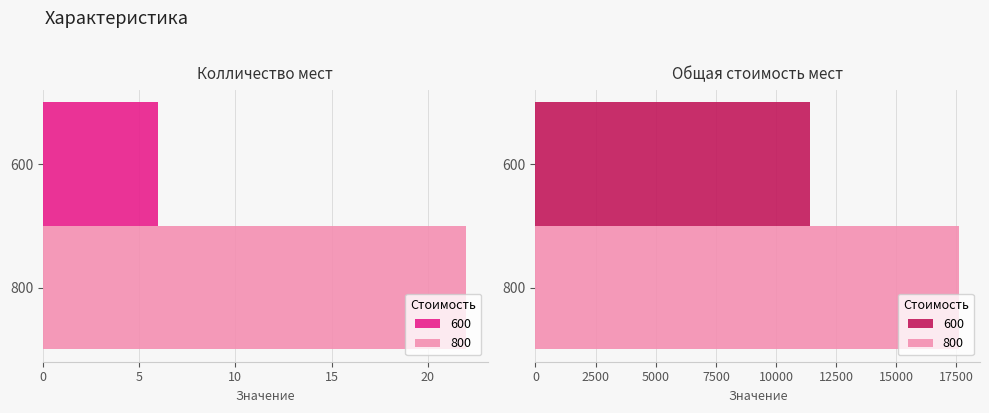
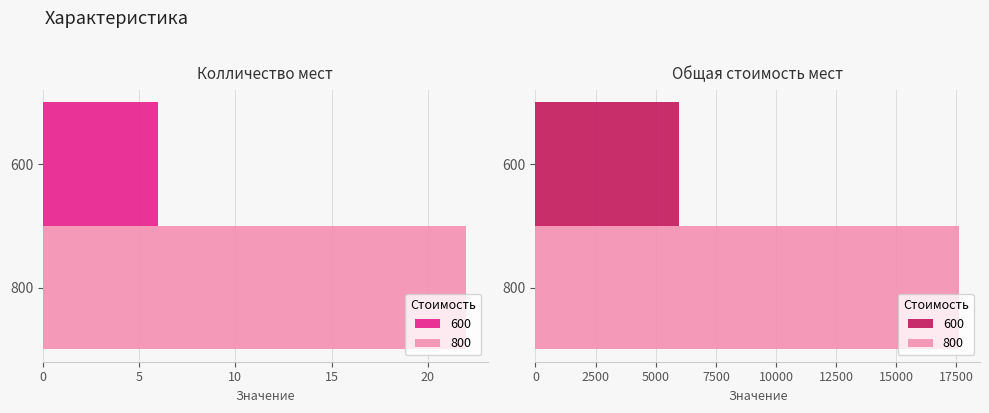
  {
    "Колличество мест": {
      "600": 6.0,
      "800": 22.0
    },
    "Общая стоимость мест": {
-     "600": 11400,
+     "600": 5900,
      "800": 17600
    }
  }
